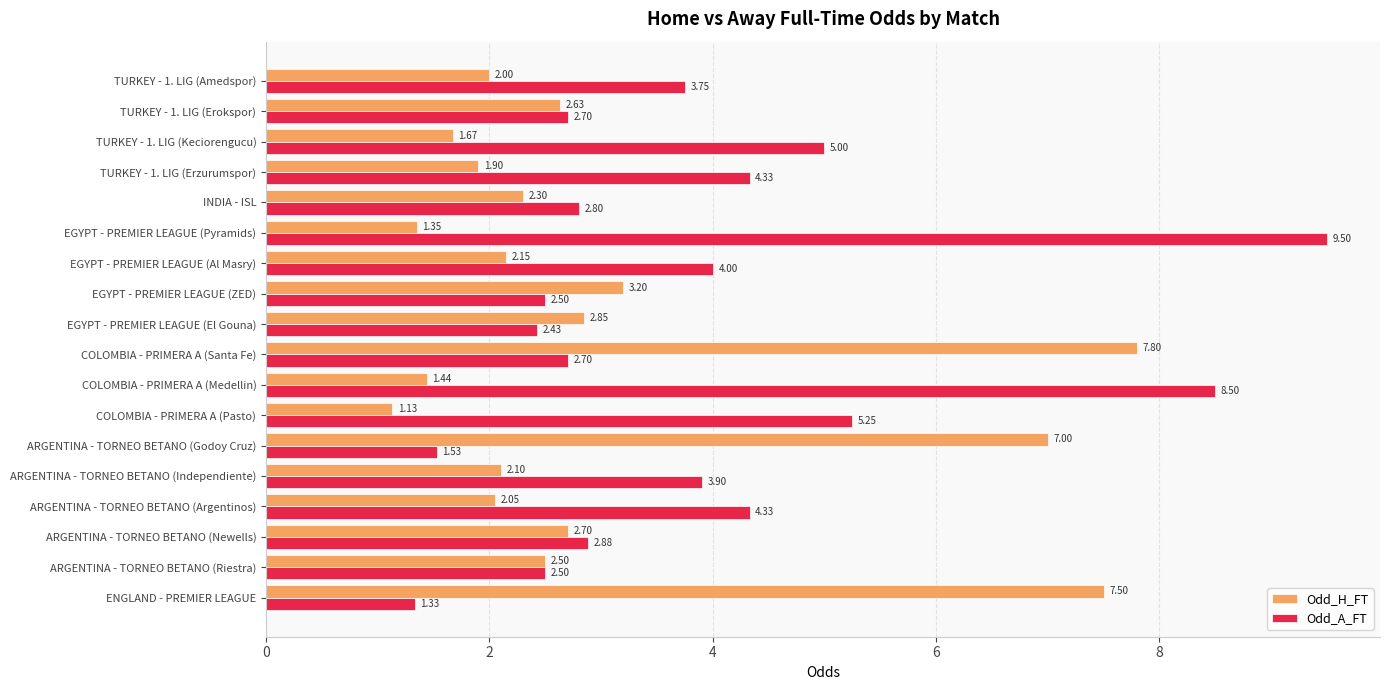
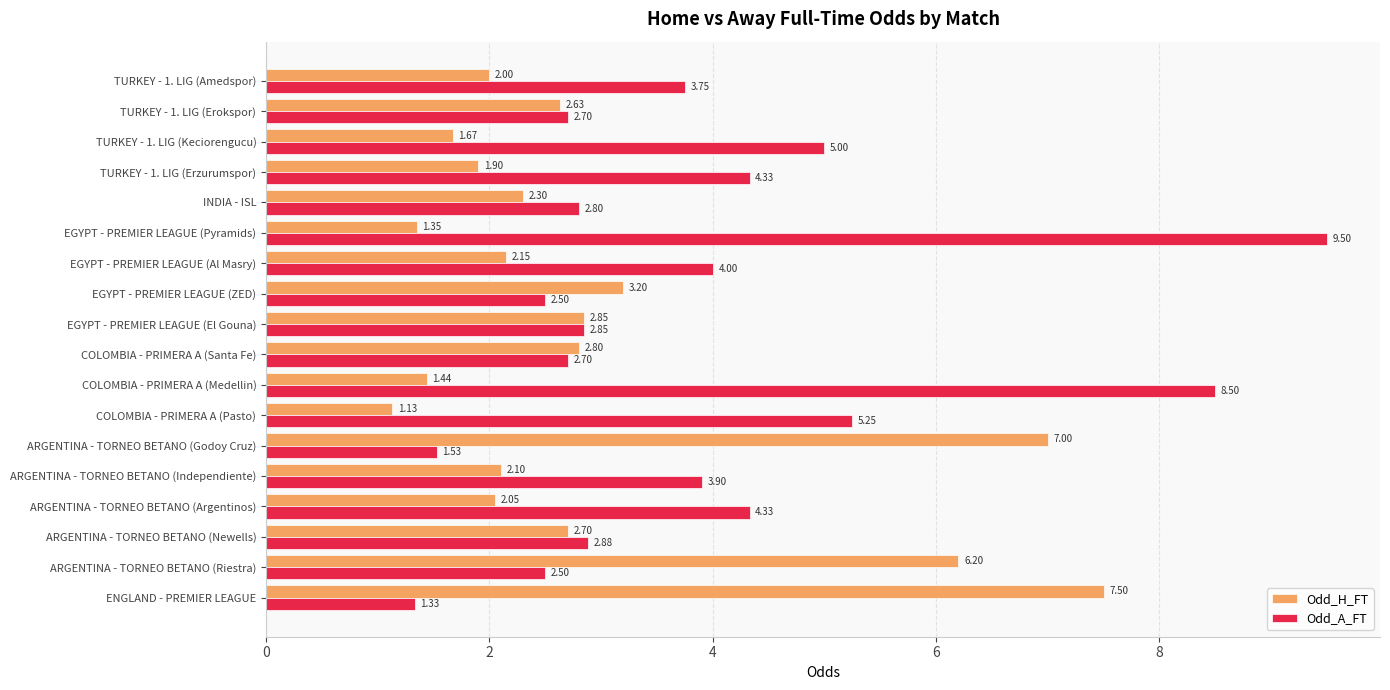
  {
    "Odd_H_FT": {
      "TURKEY - 1. LIG (Amedspor)": 2.00,
      "TURKEY - 1. LIG (Erokspor)": 2.63,
      "TURKEY - 1. LIG (Keciorengucu)": 1.67,
      "TURKEY - 1. LIG (Erzurumspor)": 1.90,
      "INDIA - ISL": 2.30,
      "EGYPT - PREMIER LEAGUE (Pyramids)": 1.35,
      "EGYPT - PREMIER LEAGUE (Al Masry)": 2.15,
      "EGYPT - PREMIER LEAGUE (ZED)": 3.20,
      "EGYPT - PREMIER LEAGUE (El Gouna)": 2.85,
-     "COLOMBIA - PRIMERA A (Santa Fe)": 7.80,
+     "COLOMBIA - PRIMERA A (Santa Fe)": 2.80,
      "COLOMBIA - PRIMERA A (Medellin)": 1.44,
      "COLOMBIA - PRIMERA A (Pasto)": 1.13,
      "ARGENTINA - TORNEO BETANO (Godoy Cruz)": 7.00,
      "ARGENTINA - TORNEO BETANO (Independiente)": 2.10,
      "ARGENTINA - TORNEO BETANO (Argentinos)": 2.05,
      "ARGENTINA - TORNEO BETANO (Newells)": 2.70,
-     "ARGENTINA - TORNEO BETANO (Riestra)": 2.50,
+     "ARGENTINA - TORNEO BETANO (Riestra)": 6.20,
      "ENGLAND - PREMIER LEAGUE": 7.50
    },
    "Odd_A_FT": {
      "TURKEY - 1. LIG (Amedspor)": 3.75,
      "TURKEY - 1. LIG (Erokspor)": 2.70,
      "TURKEY - 1. LIG (Keciorengucu)": 5.00,
      "TURKEY - 1. LIG (Erzurumspor)": 4.33,
      "INDIA - ISL": 2.80,
      "EGYPT - PREMIER LEAGUE (Pyramids)": 9.50,
      "EGYPT - PREMIER LEAGUE (Al Masry)": 4.00,
      "EGYPT - PREMIER LEAGUE (ZED)": 2.50,
-     "EGYPT - PREMIER LEAGUE (El Gouna)": 2.43,
+     "EGYPT - PREMIER LEAGUE (El Gouna)": 2.85,
      "COLOMBIA - PRIMERA A (Santa Fe)": 2.70,
      "COLOMBIA - PRIMERA A (Medellin)": 8.50,
      "COLOMBIA - PRIMERA A (Pasto)": 5.25,
      "ARGENTINA - TORNEO BETANO (Godoy Cruz)": 1.53,
      "ARGENTINA - TORNEO BETANO (Independiente)": 3.90,
      "ARGENTINA - TORNEO BETANO (Argentinos)": 4.33,
      "ARGENTINA - TORNEO BETANO (Newells)": 2.88,
      "ARGENTINA - TORNEO BETANO (Riestra)": 2.50,
      "ENGLAND - PREMIER LEAGUE": 1.33
    }
  }
